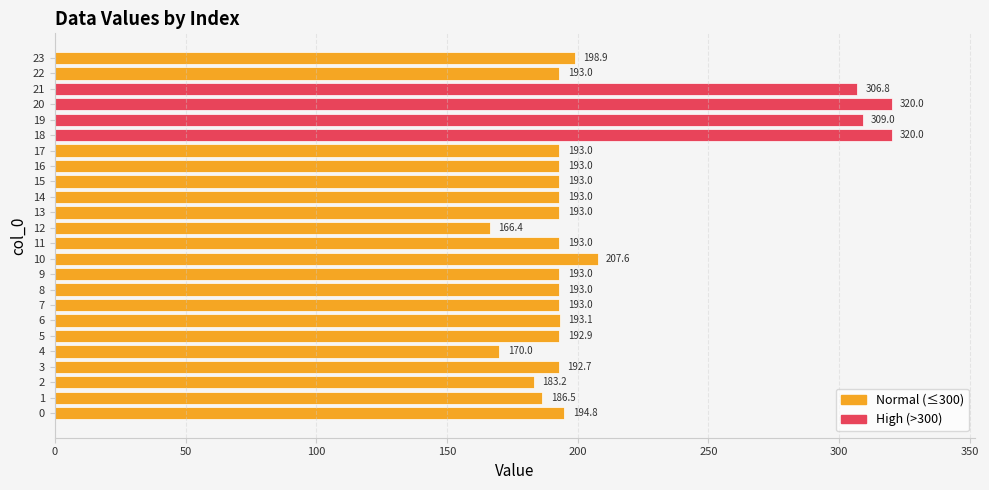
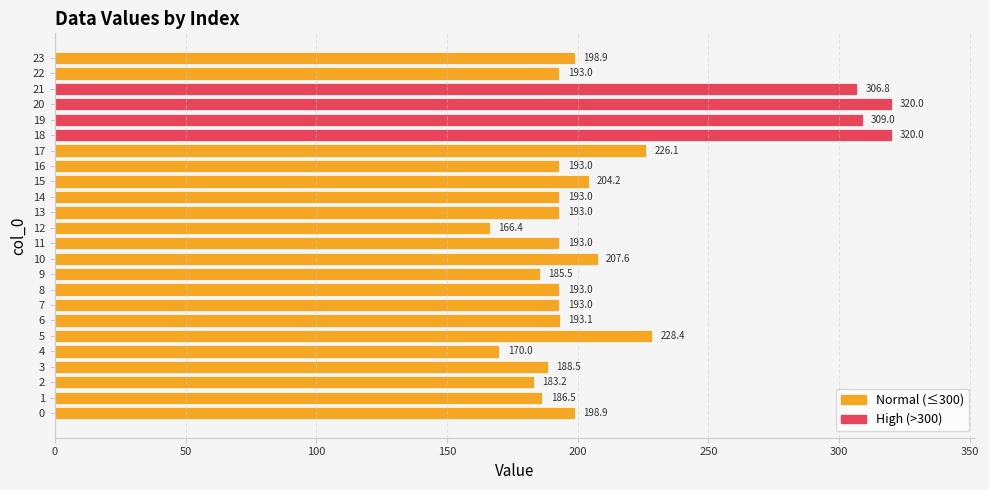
  {
    "23": 198.9,
    "22": 193.0,
    "21": 306.8,
    "20": 320.0,
    "19": 309.0,
    "18": 320.0,
-   "17": 193.0,
+   "17": 226.1,
    "16": 193.0,
-   "15": 193.0,
+   "15": 204.2,
    "14": 193.0,
    "13": 193.0,
    "12": 166.4,
    "11": 193.0,
    "10": 207.6,
-   "9": 193.0,
+   "9": 185.5,
    "8": 193.0,
    "7": 193.0,
    "6": 193.1,
-   "5": 192.9,
+   "5": 228.4,
    "4": 170.0,
-   "3": 192.7,
+   "3": 188.5,
    "2": 183.2,
    "1": 186.5,
-   "0": 194.8
+   "0": 198.9
  }
